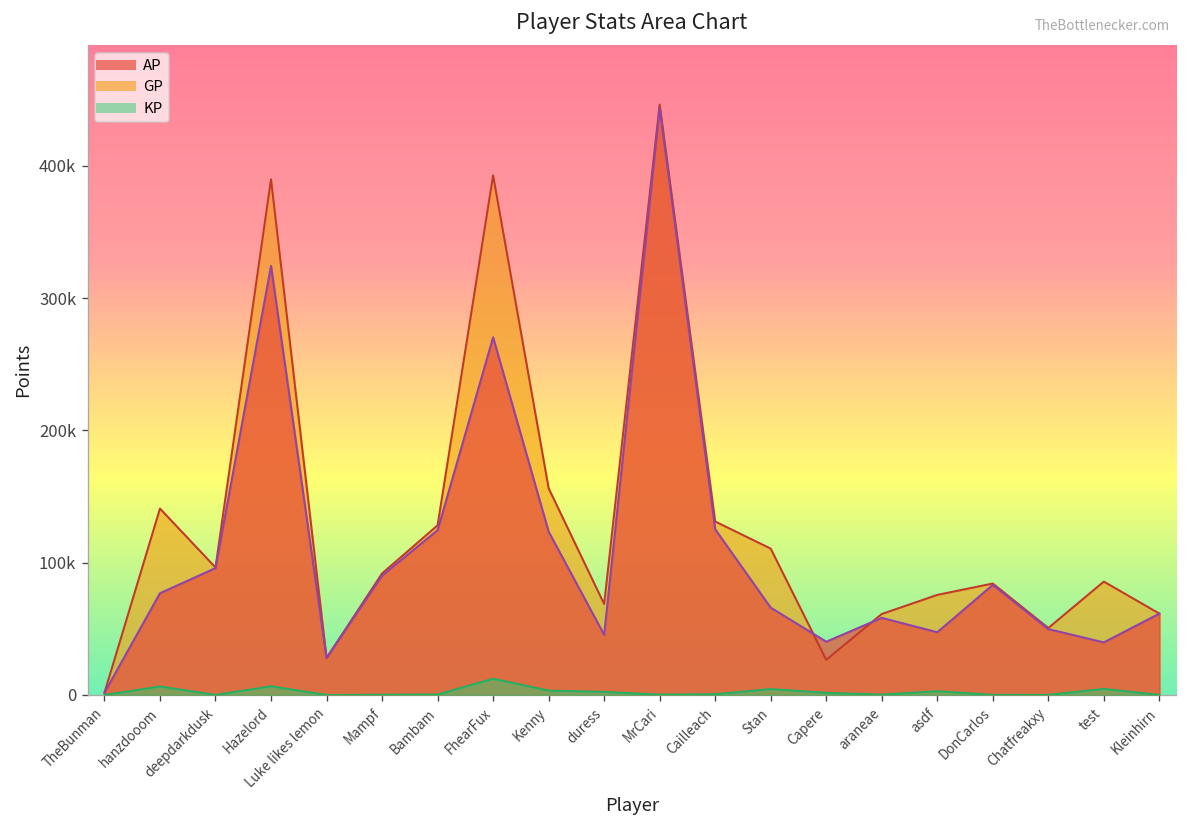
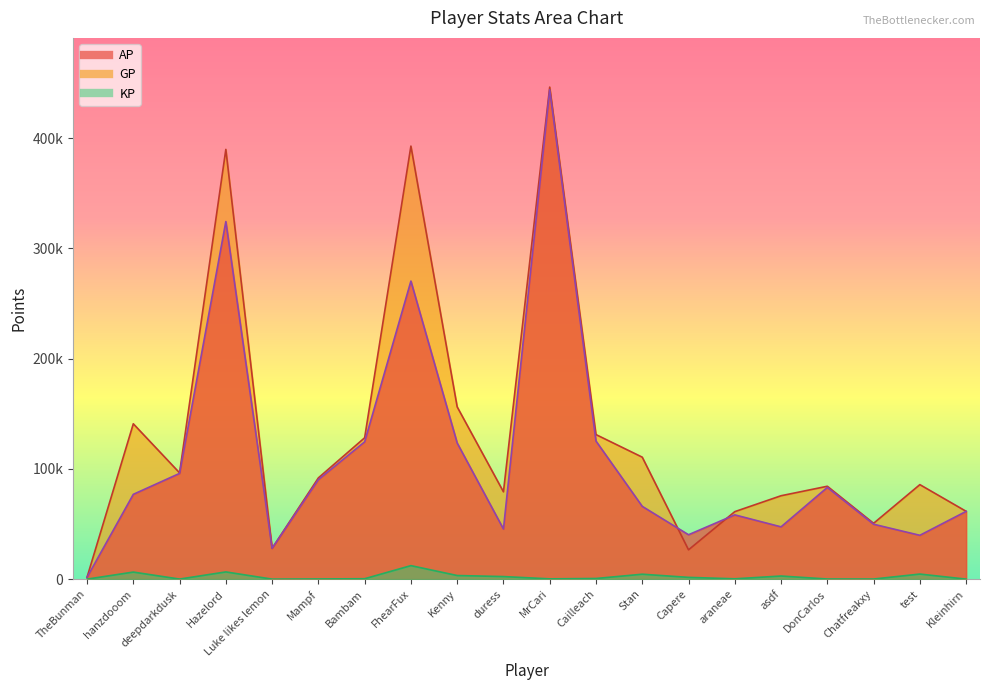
  {
    "GP": {
      "hanzdooom": 141000,
      "Hazelord": 390000,
      "Bambam": 128000,
      "FhearFux": 393000,
      "Kenny": 156000,
-     "duress": 69000,
+     "duress": 79000,
      "MrCari": 446000,
      "Cailleach": 131000,
      "Stan": 111000,
      "Capere": 27000,
      "araneae": 61000,
      "asdf": 76000,
      "test": 86000
    },
    "AP": {
      "hanzdooom": 77000,
      "Hazelord": 324000,
      "Bambam": 125000,
      "FhearFux": 270000,
      "Kenny": 123000,
      "duress": 45000,
      "MrCari": 444000,
      "Cailleach": 125000,
      "Stan": 66000,
      "Capere": 40000,
      "araneae": 58000,
      "asdf": 47000,
      "test": 40000
    },
    "KP": {
      "hanzdooom": 6000,
      "deepdarkdusk": 0,
      "Hazelord": 7000,
      "Luke likes lemon": 0,
      "Mampf": 0,
      "Bambam": 0,
      "FhearFux": 12000,
      "Kenny": 3000,
      "duress": 2000,
      "MrCari": 0,
      "Cailleach": 1000,
      "Stan": 4000,
      "Capere": 2000,
      "araneae": 0,
      "asdf": 3000,
      "DonCarlos": 0,
      "Chatfreakxy": 0,
      "test": 5000,
      "Kleinhirn": 0
    }
  }
